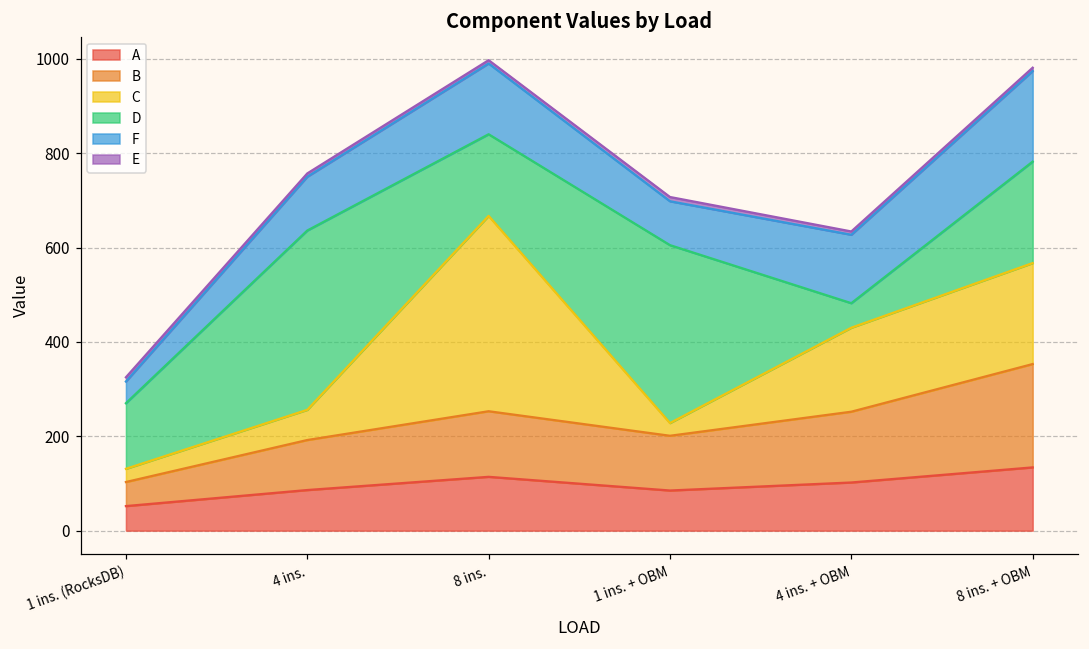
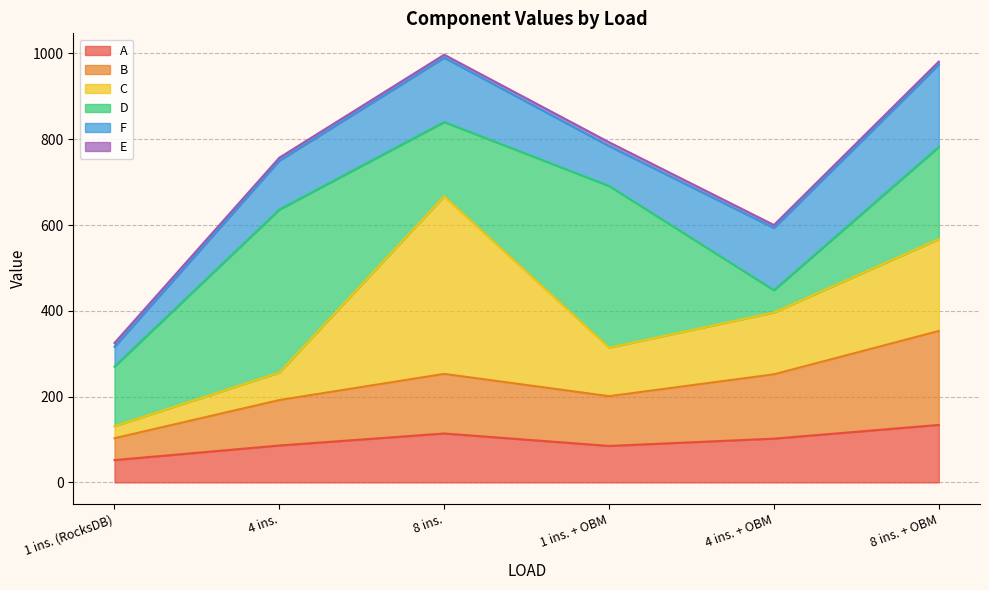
  {
    "C": {
      "1 ins. (RocksDB)": 30,
      "4 ins.": 60,
      "8 ins.": 410,
-     "1 ins. + OBM": 30,
-     "4 ins. + OBM": 180,
+     "1 ins. + OBM": 110,
+     "4 ins. + OBM": 140,
      "8 ins. + OBM": 210
    },
    "D": {
      "1 ins. (RocksDB)": 140,
      "4 ins.": 380,
      "8 ins.": 170,
      "1 ins. + OBM": 380,
      "4 ins. + OBM": 50,
      "8 ins. + OBM": 220
    },
    "F": {
      "1 ins. (RocksDB)": 50,
      "4 ins.": 110,
      "8 ins.": 150,
      "1 ins. + OBM": 90,
      "4 ins. + OBM": 150,
      "8 ins. + OBM": 190
    },
    "E": {
      "1 ins. (RocksDB)": 10,
      "4 ins.": 10,
      "8 ins.": 10,
      "1 ins. + OBM": 10,
      "4 ins. + OBM": 10,
      "8 ins. + OBM": 10
    }
  }
